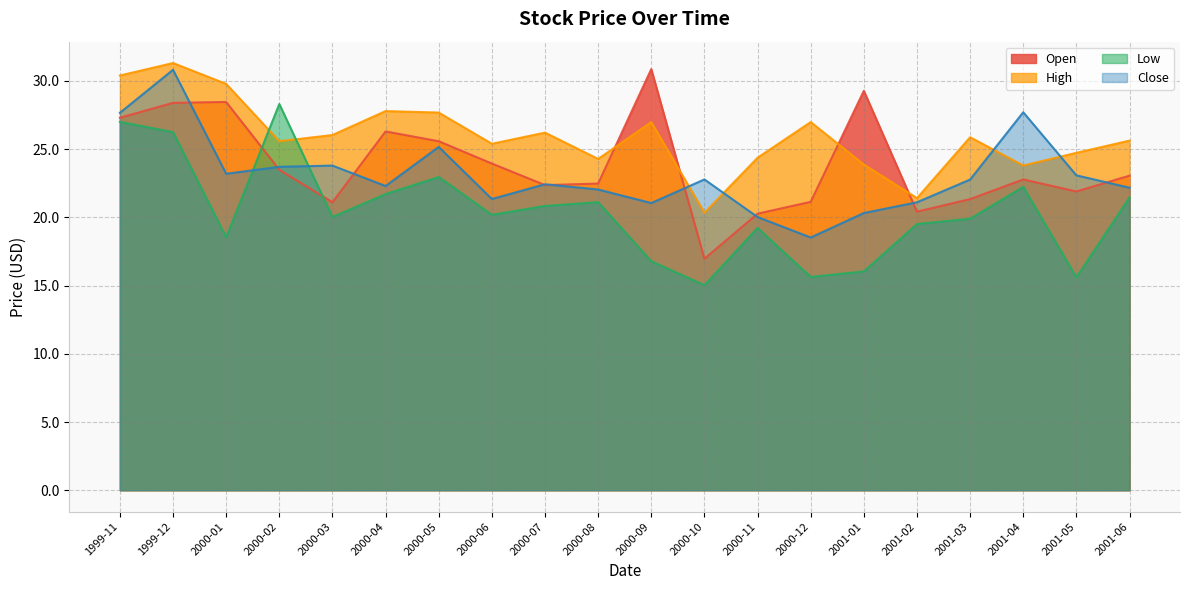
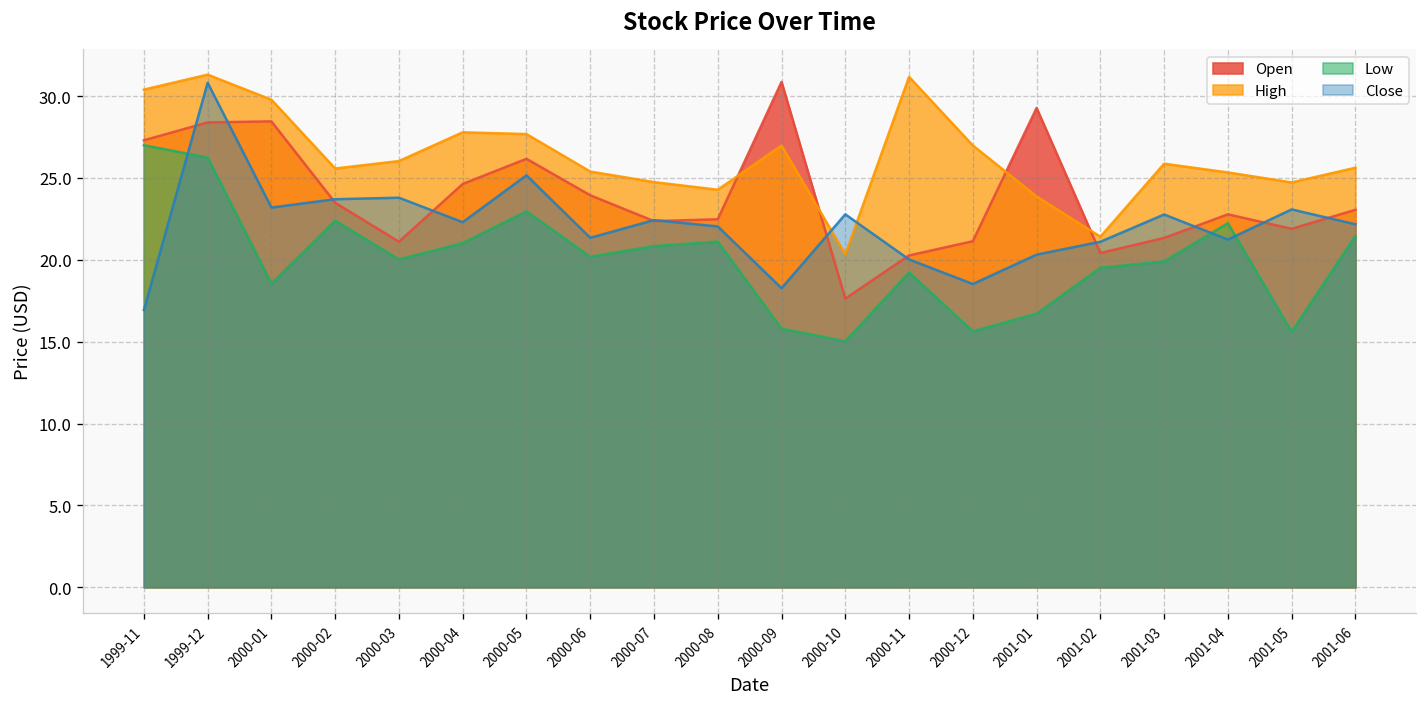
  {
    "Open": {
      "1999-11": 27.3,
      "1999-12": 28.4,
      "2000-01": 28.5,
      "2000-02": 23.5,
      "2000-03": 21.1,
-     "2000-04": 26.3,
-     "2000-05": 25.6,
+     "2000-04": 24.6,
+     "2000-05": 26.2,
      "2000-06": 23.9,
      "2000-08": 22.5,
      "2000-09": 30.9,
-     "2000-10": 17.0,
+     "2000-10": 17.6,
      "2000-11": 20.3,
      "2000-12": 21.1,
      "2001-01": 29.3,
      "2001-02": 20.4,
      "2001-03": 21.3,
      "2001-04": 22.8,
      "2001-05": 21.9,
      "2001-06": 23.1
    },
    "High": {
      "1999-11": 30.4,
      "1999-12": 31.3,
      "2000-01": 29.8,
      "2000-02": 25.6,
      "2000-03": 26.0,
      "2000-04": 27.8,
      "2000-05": 27.7,
      "2000-06": 25.4,
-     "2000-07": 26.2,
+     "2000-07": 24.7,
      "2000-08": 24.3,
      "2000-09": 27.0,
      "2000-10": 20.3,
-     "2000-11": 24.4,
+     "2000-11": 31.2,
      "2000-12": 27.0,
      "2001-01": 23.9,
      "2001-02": 21.4,
      "2001-03": 25.9,
-     "2001-04": 23.8,
+     "2001-04": 25.3,
      "2001-05": 24.7,
      "2001-06": 25.6
    },
    "Low": {
      "1999-11": 27.0,
      "1999-12": 26.3,
      "2000-01": 18.5,
-     "2000-02": 28.3,
+     "2000-02": 22.4,
      "2000-03": 20.0,
-     "2000-04": 21.7,
+     "2000-04": 21.0,
      "2000-05": 23.0,
      "2000-06": 20.2,
      "2000-07": 20.8,
      "2000-08": 21.1,
-     "2000-09": 16.8,
+     "2000-09": 15.8,
      "2000-10": 15.0,
      "2000-11": 19.2,
      "2000-12": 15.6,
-     "2001-01": 16.0,
+     "2001-01": 16.7,
      "2001-02": 19.5,
      "2001-03": 19.9,
      "2001-04": 22.2,
      "2001-05": 15.6,
      "2001-06": 21.5
    },
    "Close": {
-     "1999-11": 27.7,
+     "1999-11": 16.9,
      "1999-12": 30.8,
      "2000-01": 23.2,
      "2000-02": 23.7,
      "2000-03": 23.8,
      "2000-04": 22.3,
      "2000-05": 25.2,
      "2000-06": 21.3,
      "2000-08": 22.0,
-     "2000-09": 21.1,
+     "2000-09": 18.3,
      "2000-10": 22.8,
      "2000-11": 20.0,
      "2000-12": 18.5,
      "2001-01": 20.3,
      "2001-02": 21.1,
      "2001-03": 22.8,
-     "2001-04": 27.7,
+     "2001-04": 21.2,
      "2001-05": 23.1,
      "2001-06": 22.2
    }
  }
